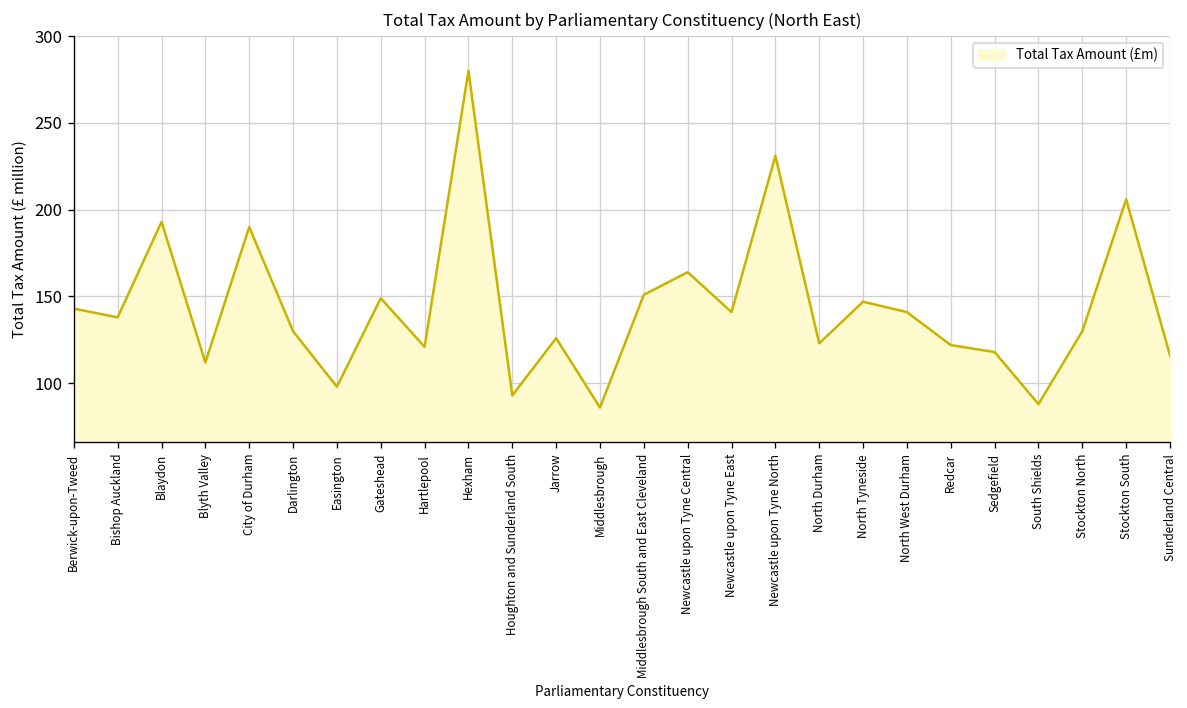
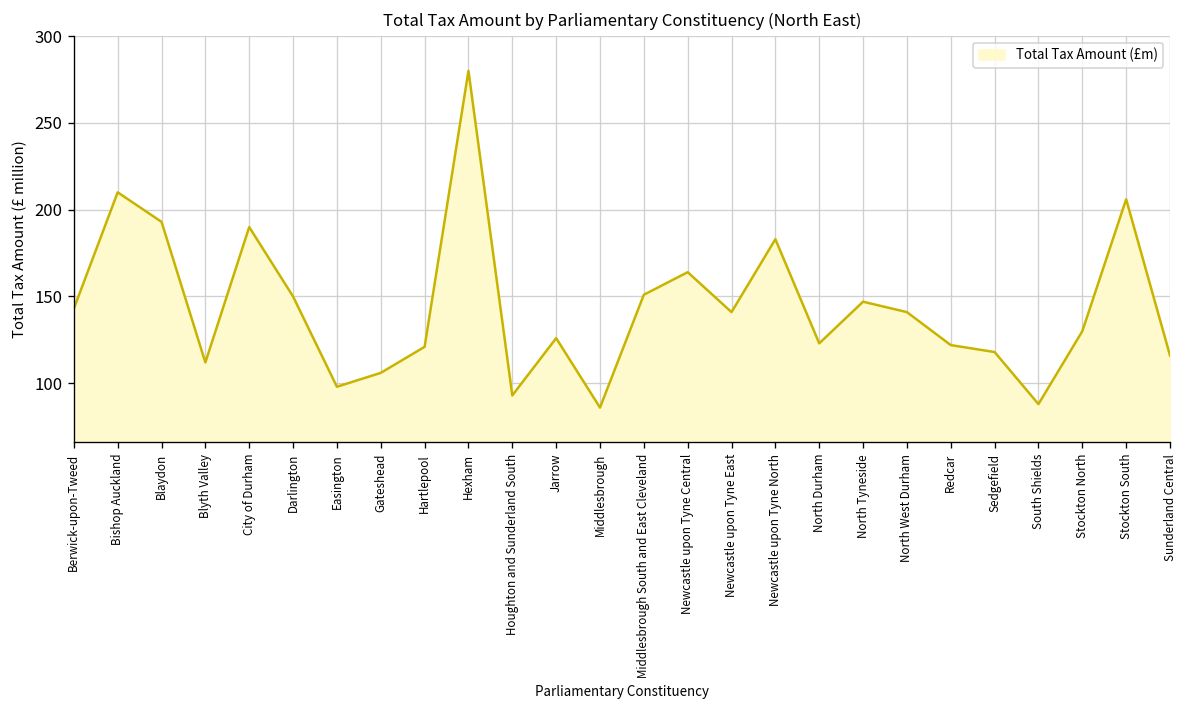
  {
    "Berwick-upon-Tweed": 143,
-   "Bishop Auckland": 138,
+   "Bishop Auckland": 210,
    "Blaydon": 193,
    "Blyth Valley": 112,
    "City of Durham": 190,
-   "Darlington": 130,
+   "Darlington": 150,
    "Easington": 98,
-   "Gateshead": 149,
+   "Gateshead": 106,
    "Hartlepool": 121,
    "Hexham": 280,
    "Houghton and Sunderland South": 93,
    "Jarrow": 126,
    "Middlesbrough": 86,
    "Middlesbrough South and East Cleveland": 151,
    "Newcastle upon Tyne Central": 164,
    "Newcastle upon Tyne East": 141,
-   "Newcastle upon Tyne North": 231,
+   "Newcastle upon Tyne North": 183,
    "North Durham": 123,
    "North Tyneside": 147,
    "North West Durham": 141,
    "Redcar": 122,
    "Sedgefield": 118,
    "South Shields": 88,
    "Stockton North": 130,
    "Stockton South": 206,
    "Sunderland Central": 116
  }
